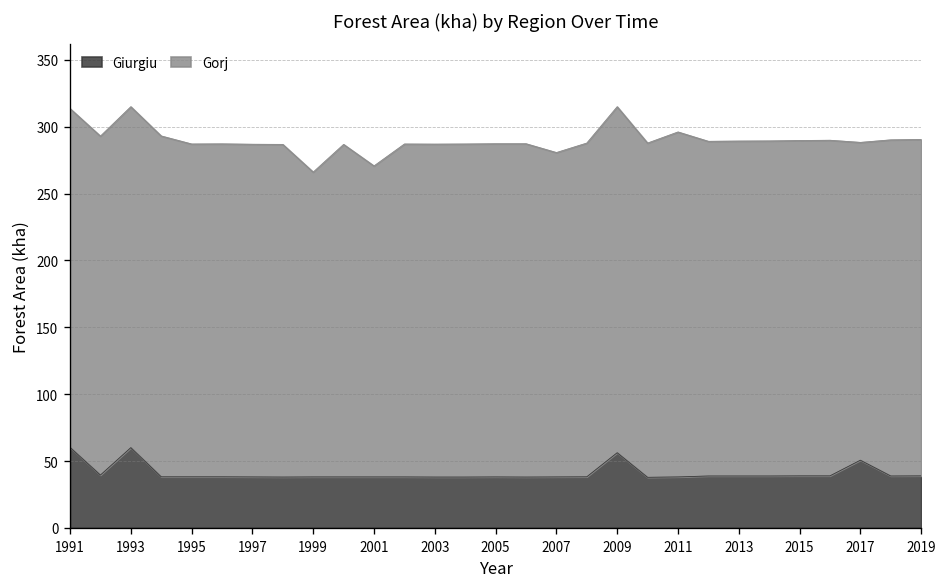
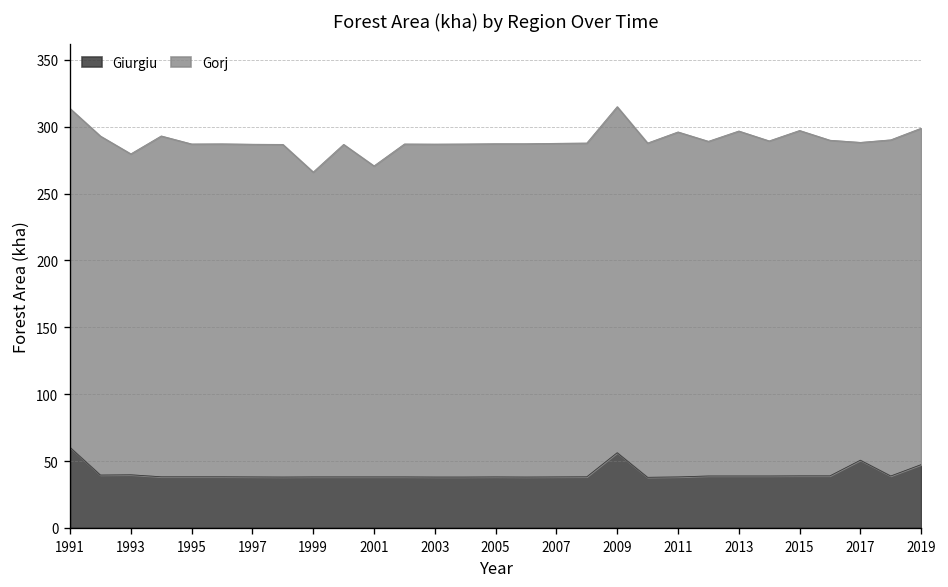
  {
    "Giurgiu": {
      "1991": 60,
-     "1993": 60,
+     "1993": 40,
      "1995": 38,
      "1997": 38,
      "1999": 38,
      "2001": 38,
      "2003": 38,
      "2005": 38,
      "2007": 38,
      "2009": 56,
      "2011": 38,
      "2013": 39,
      "2015": 39,
      "2017": 51,
-     "2019": 39
+     "2019": 47
    },
    "Gorj": {
      "1991": 253,
-     "1993": 255,
+     "1993": 240,
      "1995": 249,
      "1997": 249,
      "1999": 228,
      "2001": 233,
      "2003": 249,
      "2005": 249,
-     "2007": 243,
+     "2007": 250,
      "2009": 259,
      "2011": 258,
-     "2013": 251,
-     "2015": 251,
+     "2013": 258,
+     "2015": 258,
      "2017": 238,
      "2019": 252
    }
  }
